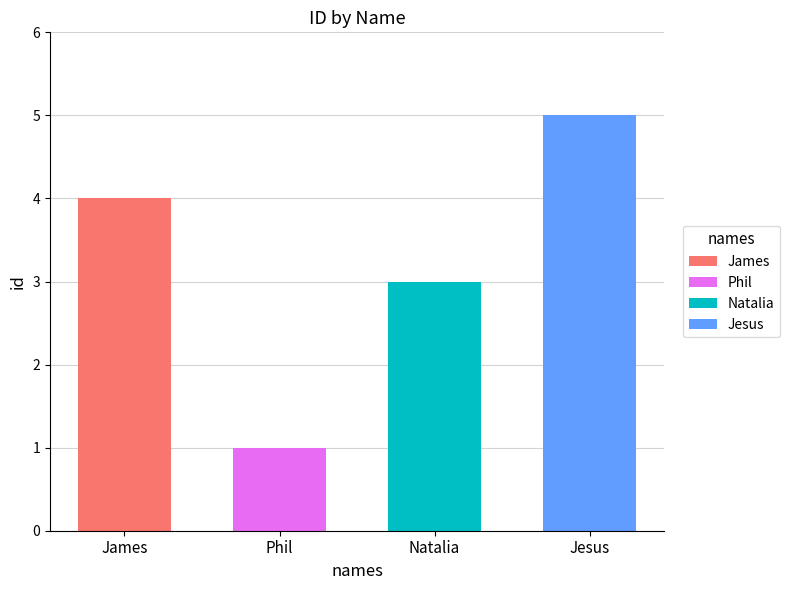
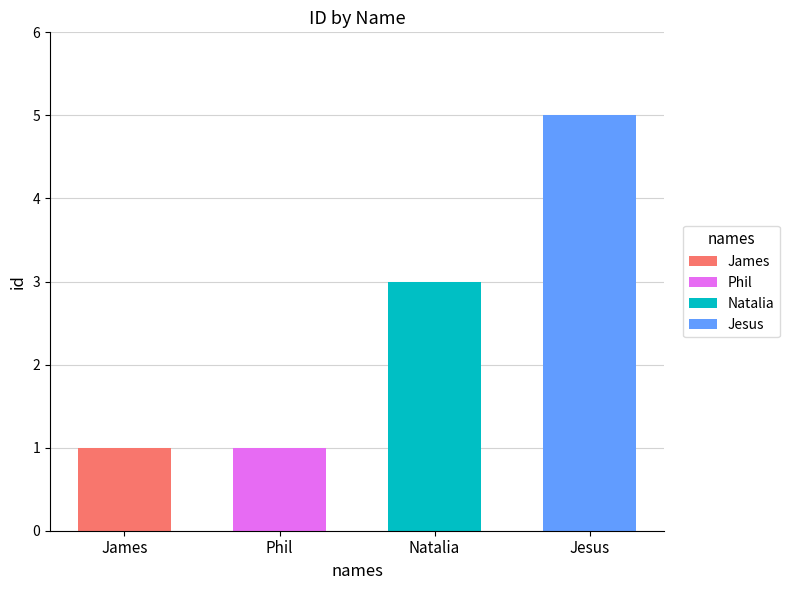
  {
-   "James": 4,
+   "James": 1,
    "Phil": 1,
    "Natalia": 3,
    "Jesus": 5
  }
